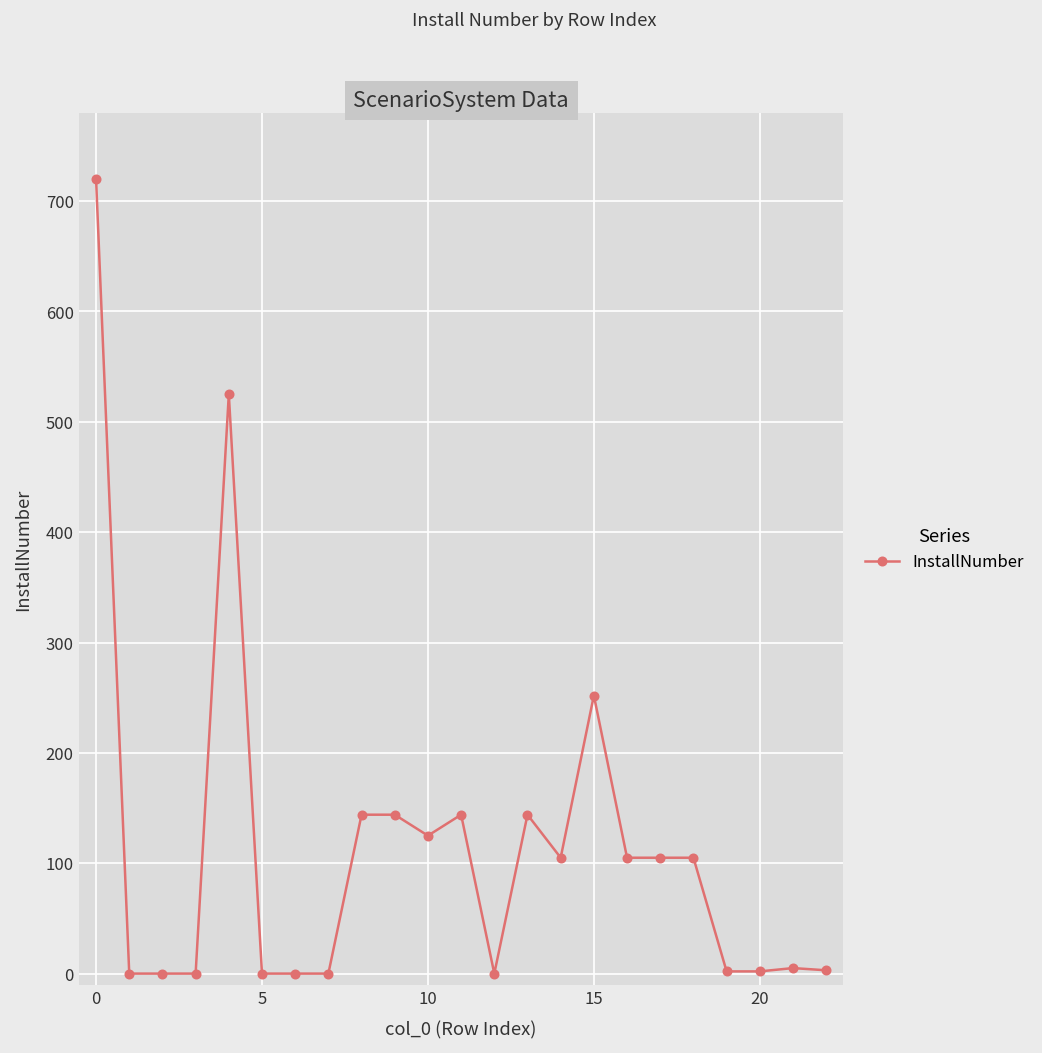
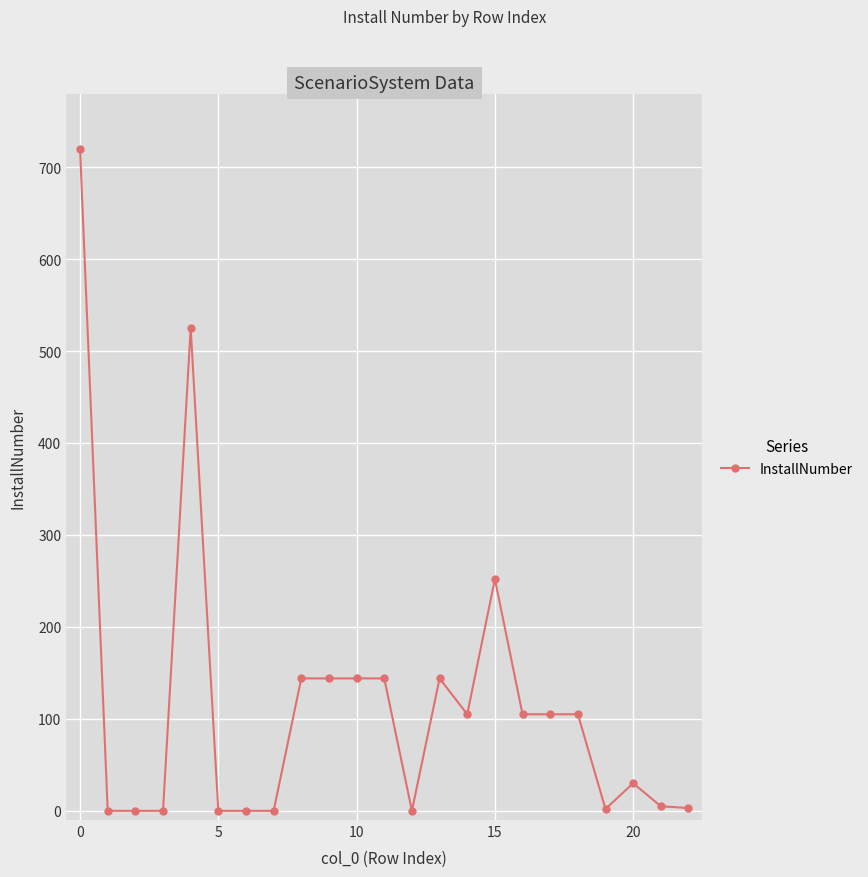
  {
    "0": 720,
    "5": 0,
-   "10": 130,
+   "10": 140,
    "15": 250,
-   "20": 0
+   "20": 30
  }
